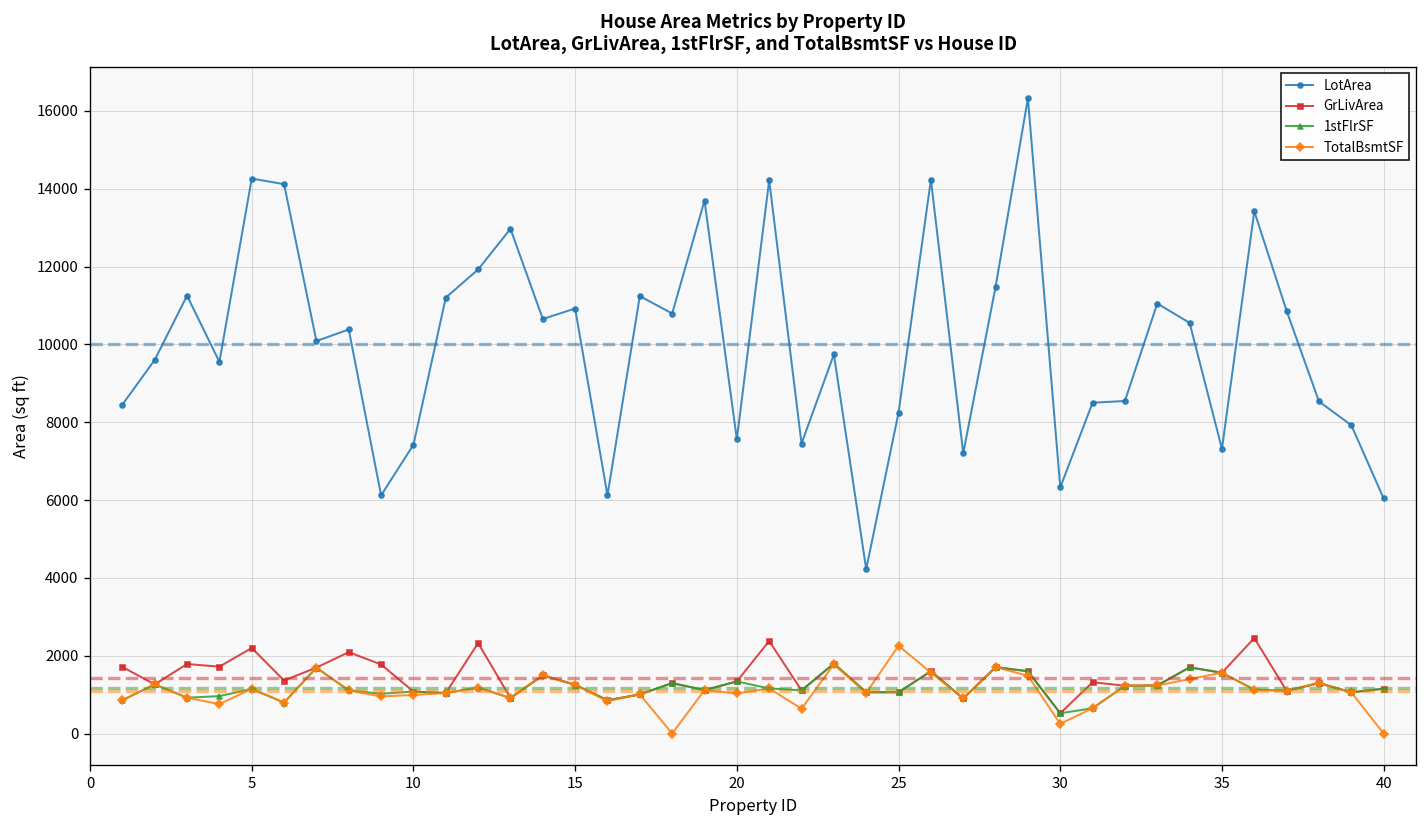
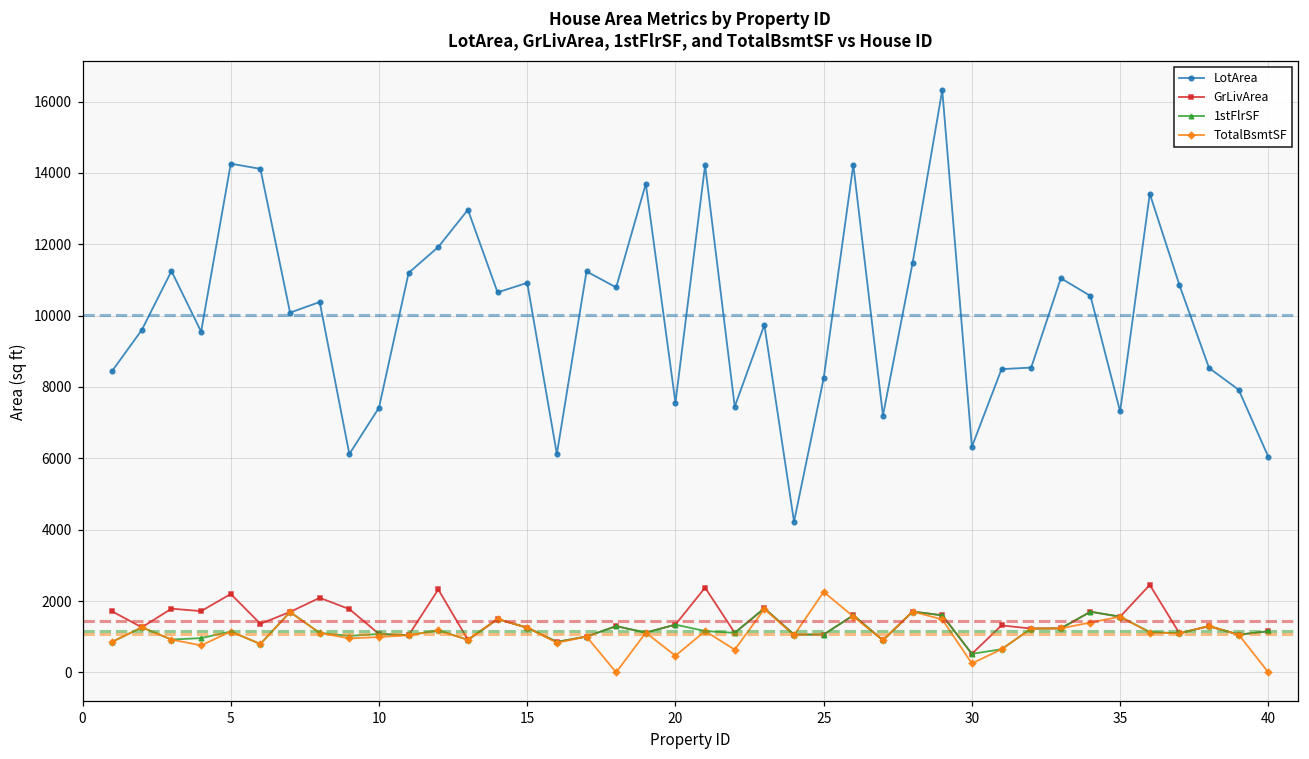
  {
    "LotArea": {
      "5": 14300,
      "10": 7400,
      "15": 10900,
      "20": 7600,
      "25": 8200,
      "30": 6300,
      "35": 7300,
      "40": 6000
    },
    "GrLivArea": {
      "5": 2200
    },
    "TotalBsmtSF": {
      "10": 1000,
-     "20": 1000,
+     "20": 500,
      "25": 2300,
      "30": 300,
      "40": 0
    }
  }
